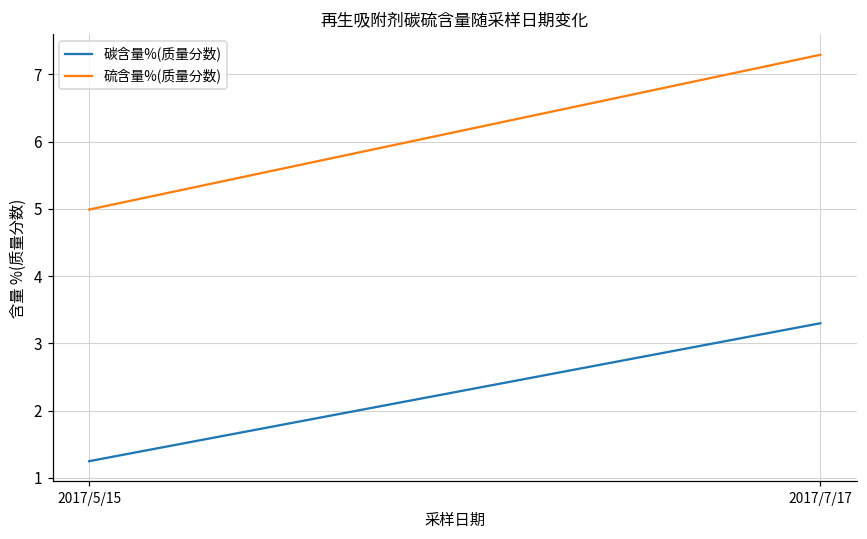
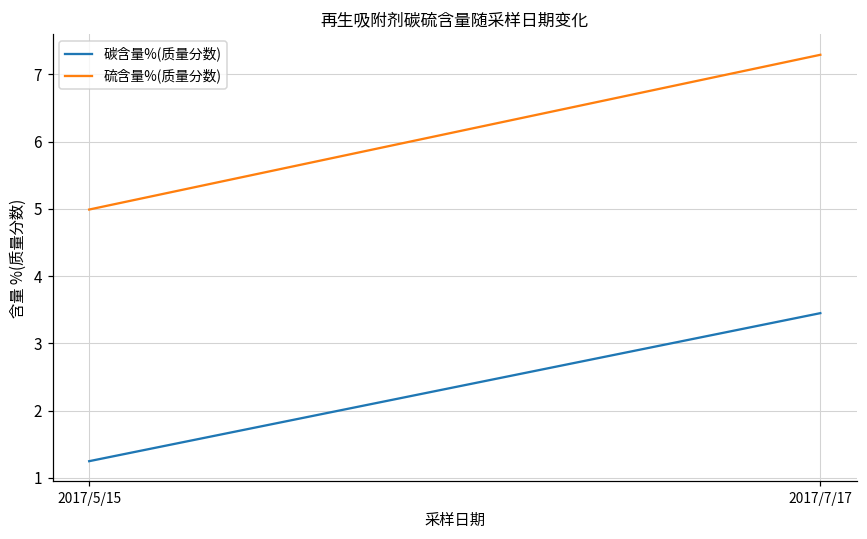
  {
    "碳含量%(质量分数)": {
      "2017/5/15": 1.3,
-     "2017/7/17": 3.3
+     "2017/7/17": 3.5
    },
    "硫含量%(质量分数)": {
      "2017/5/15": 5.0,
      "2017/7/17": 7.3
    }
  }
